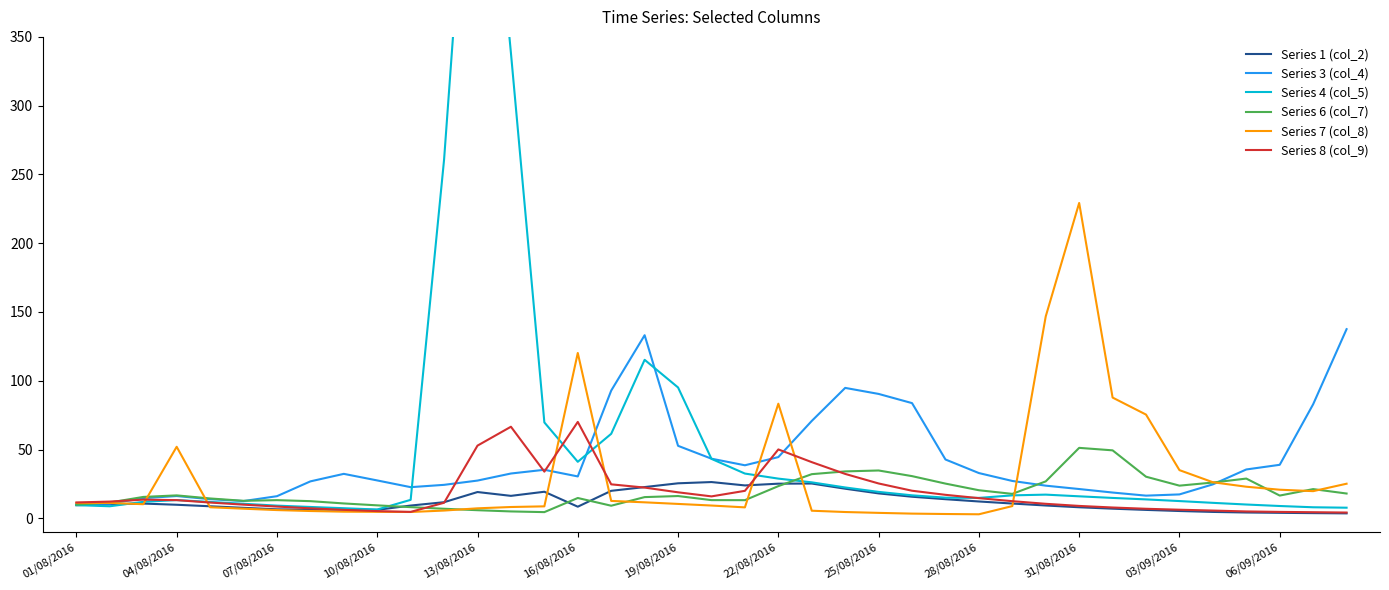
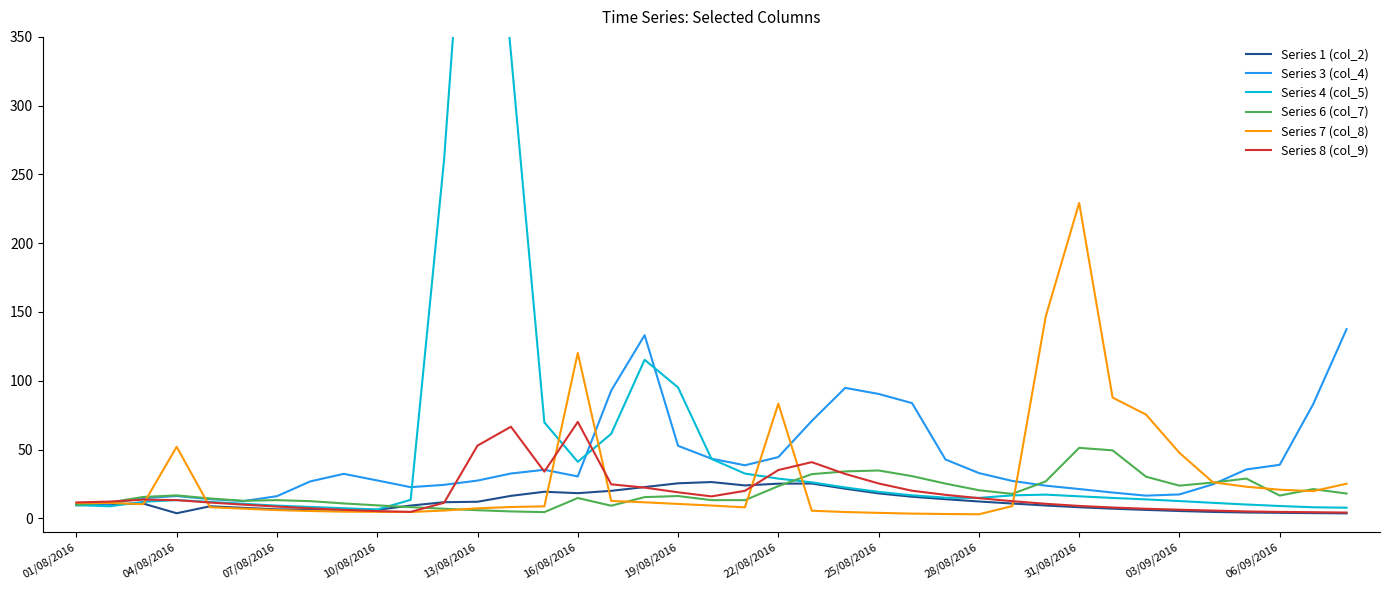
  {
    "Series 1 (col_2)": {
-     "04/08/2016": 10,
-     "13/08/2016": 19,
-     "16/08/2016": 8,
+     "04/08/2016": 4,
+     "13/08/2016": 12,
+     "16/08/2016": 18,
      "19/08/2016": 25,
      "28/08/2016": 12
    },
    "Series 6 (col_7)": {
      "07/08/2016": 13,
      "10/08/2016": 9,
      "16/08/2016": 15,
      "19/08/2016": 16,
      "25/08/2016": 35,
      "28/08/2016": 20,
      "31/08/2016": 51,
      "03/09/2016": 24,
      "06/09/2016": 17
    },
    "Series 7 (col_8)": {
      "04/08/2016": 52,
      "16/08/2016": 120,
      "19/08/2016": 10,
      "22/08/2016": 83,
      "25/08/2016": 4,
      "28/08/2016": 3,
      "31/08/2016": 229,
-     "03/09/2016": 35,
+     "03/09/2016": 48,
      "06/09/2016": 21
    },
    "Series 8 (col_9)": {
      "13/08/2016": 53,
      "16/08/2016": 70,
      "19/08/2016": 19,
-     "22/08/2016": 50,
+     "22/08/2016": 35,
      "25/08/2016": 25
    }
  }
